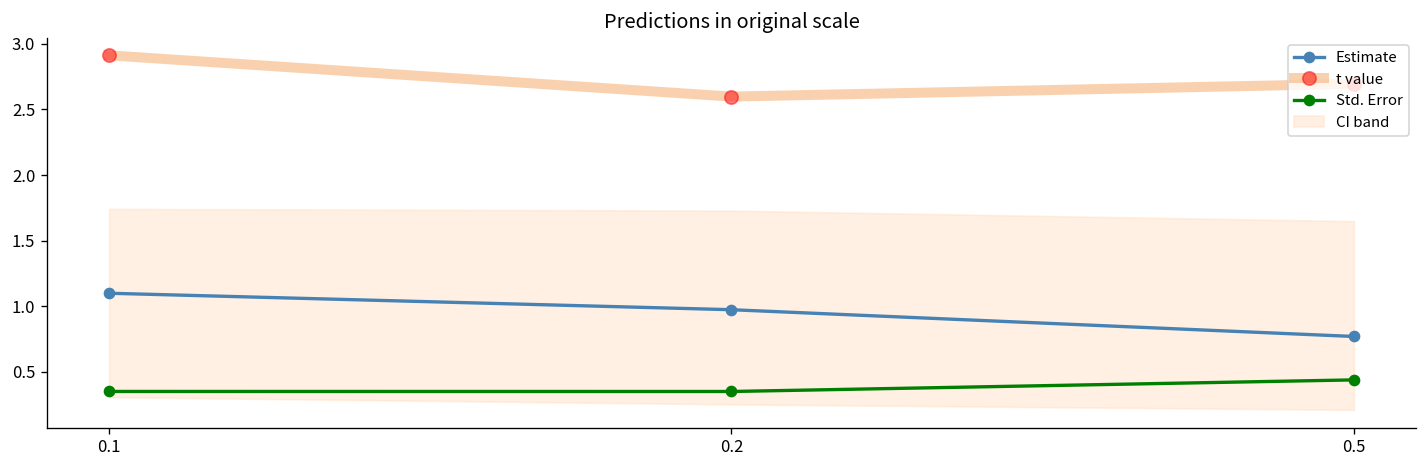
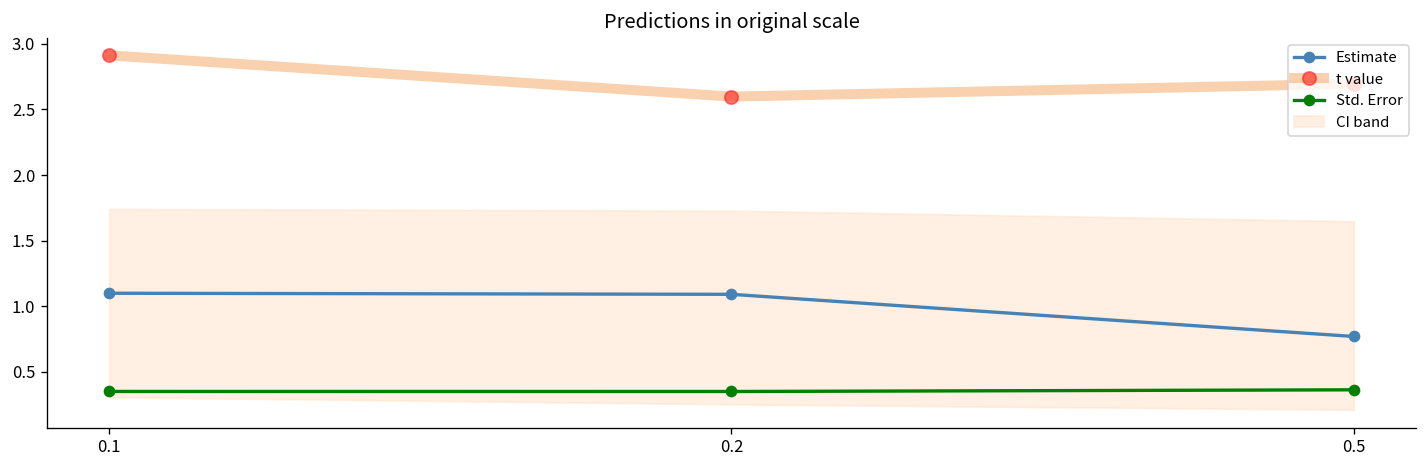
  {
    "Estimate": {
      "0.1": 1.10,
-     "0.2": 0.97,
+     "0.2": 1.09,
      "0.5": 0.77
    },
    "t value": {
      "0.1": 2.91,
      "0.2": 2.60
    },
    "Std. Error": {
      "0.1": 0.35,
      "0.2": 0.35,
-     "0.5": 0.44
+     "0.5": 0.36
    }
  }
